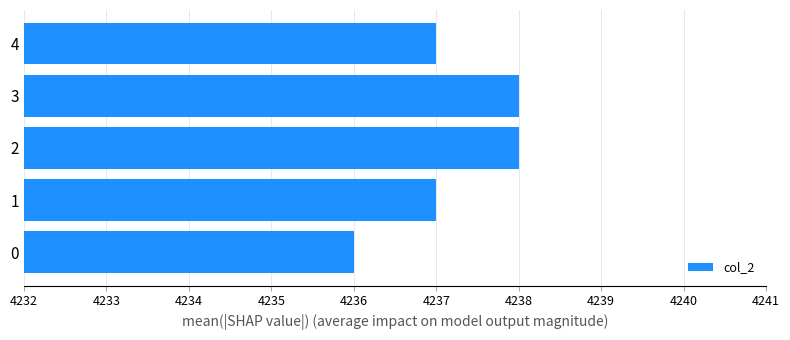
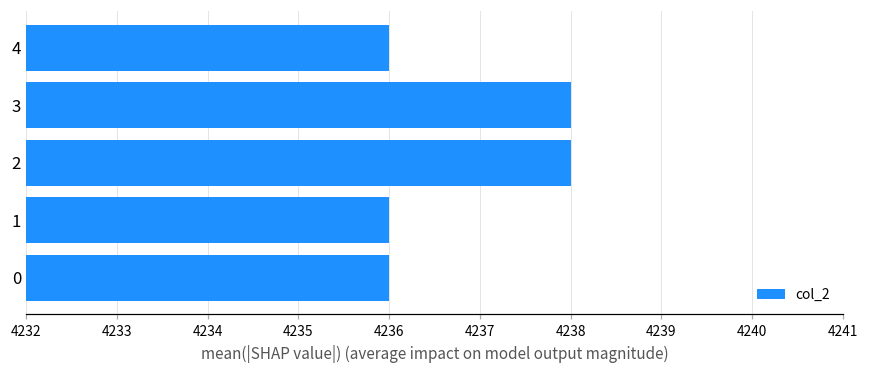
  {
-   "4": 4237,
+   "4": 4236,
    "3": 4238,
    "2": 4238,
-   "1": 4237,
+   "1": 4236,
    "0": 4236
  }
